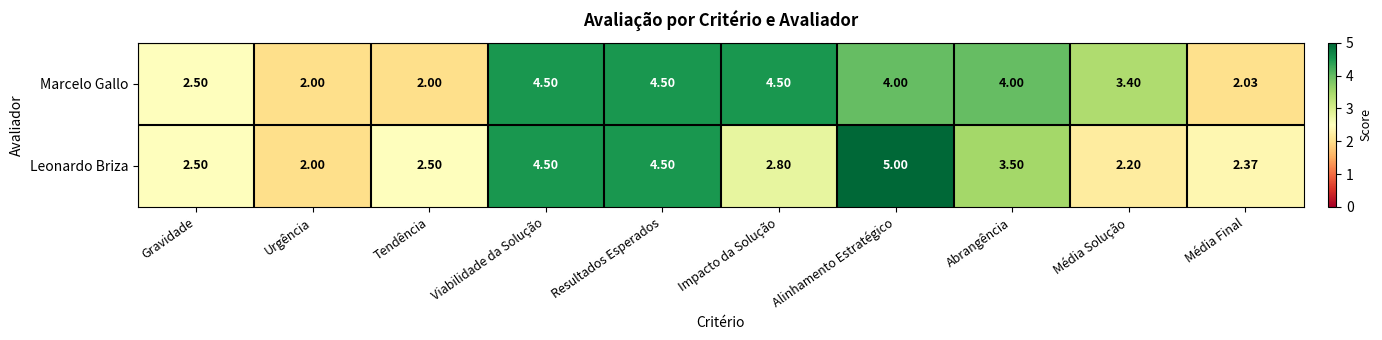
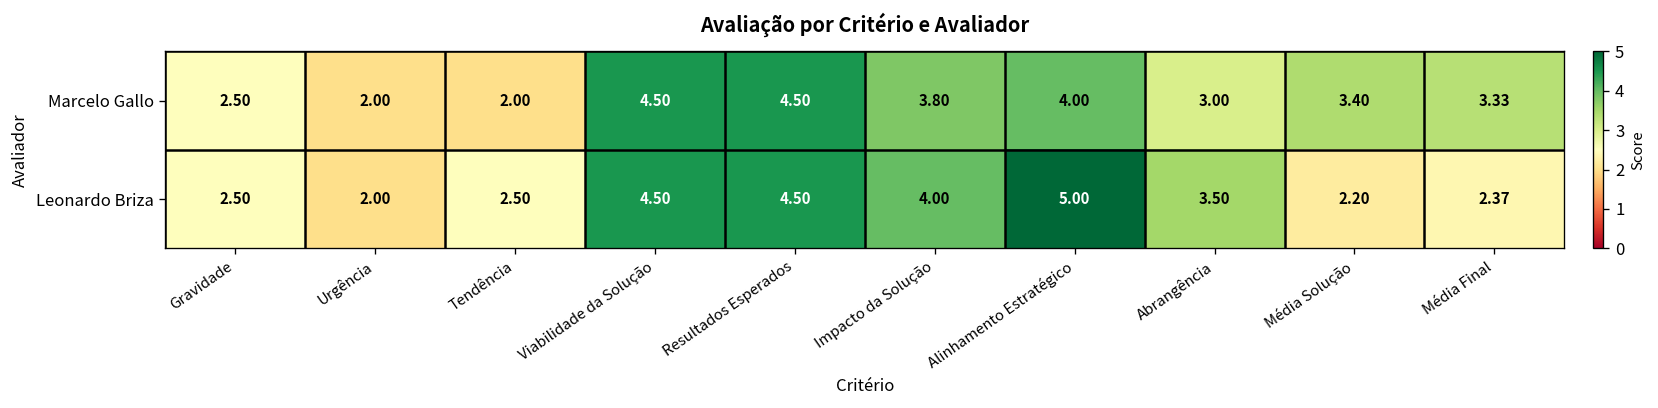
  {
    "Marcelo Gallo": {
      "Gravidade": 2.50,
      "Urgência": 2.00,
      "Tendência": 2.00,
      "Viabilidade da Solução": 4.50,
      "Resultados Esperados": 4.50,
-     "Impacto da Solução": 4.50,
+     "Impacto da Solução": 3.80,
      "Alinhamento Estratégico": 4.00,
-     "Abrangência": 4.00,
+     "Abrangência": 3.00,
      "Média Solução": 3.40,
-     "Média Final": 2.03
+     "Média Final": 3.33
    },
    "Leonardo Briza": {
      "Gravidade": 2.50,
      "Urgência": 2.00,
      "Tendência": 2.50,
      "Viabilidade da Solução": 4.50,
      "Resultados Esperados": 4.50,
-     "Impacto da Solução": 2.80,
+     "Impacto da Solução": 4.00,
      "Alinhamento Estratégico": 5.00,
      "Abrangência": 3.50,
      "Média Solução": 2.20,
      "Média Final": 2.37
    }
  }
